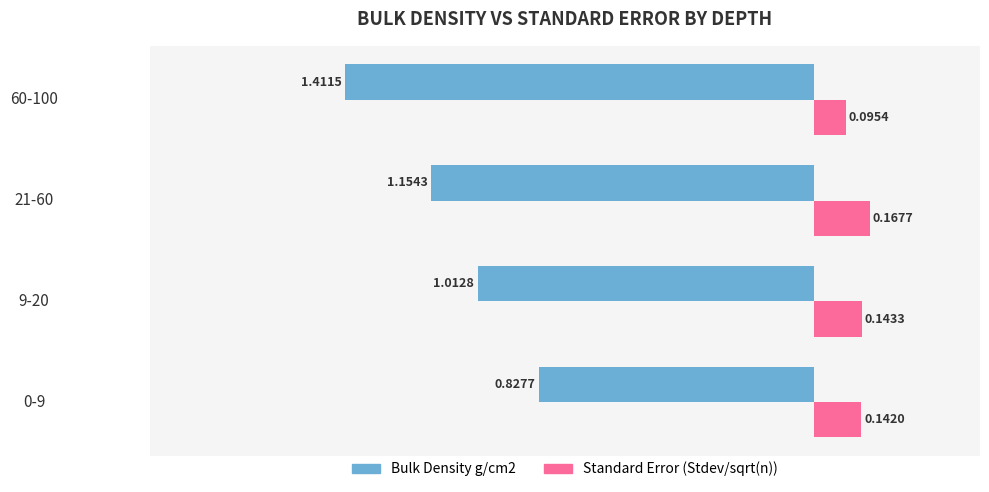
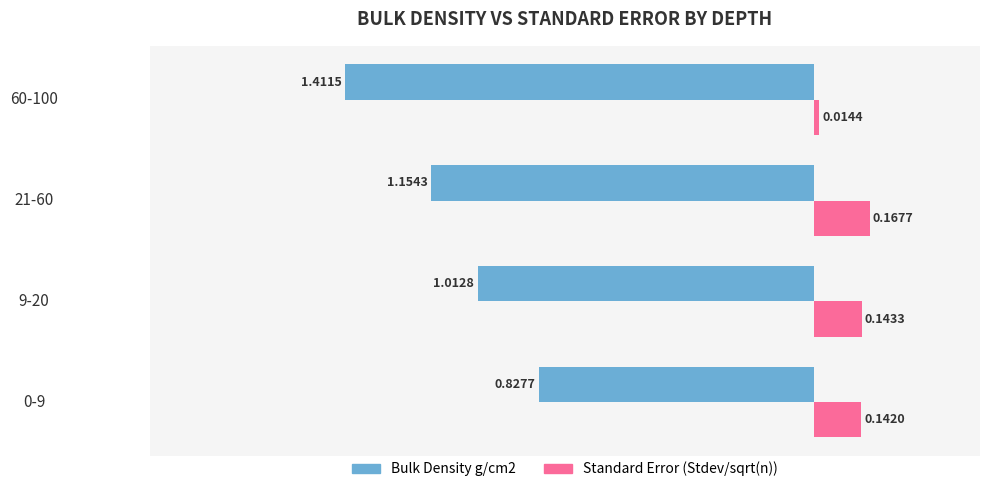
  {
    "Standard Error (Stdev/sqrt(n))": {
-     "60-100": 0.0954,
+     "60-100": 0.0144,
      "21-60": 0.1677,
      "9-20": 0.1433,
      "0-9": 0.1420
    }
  }
